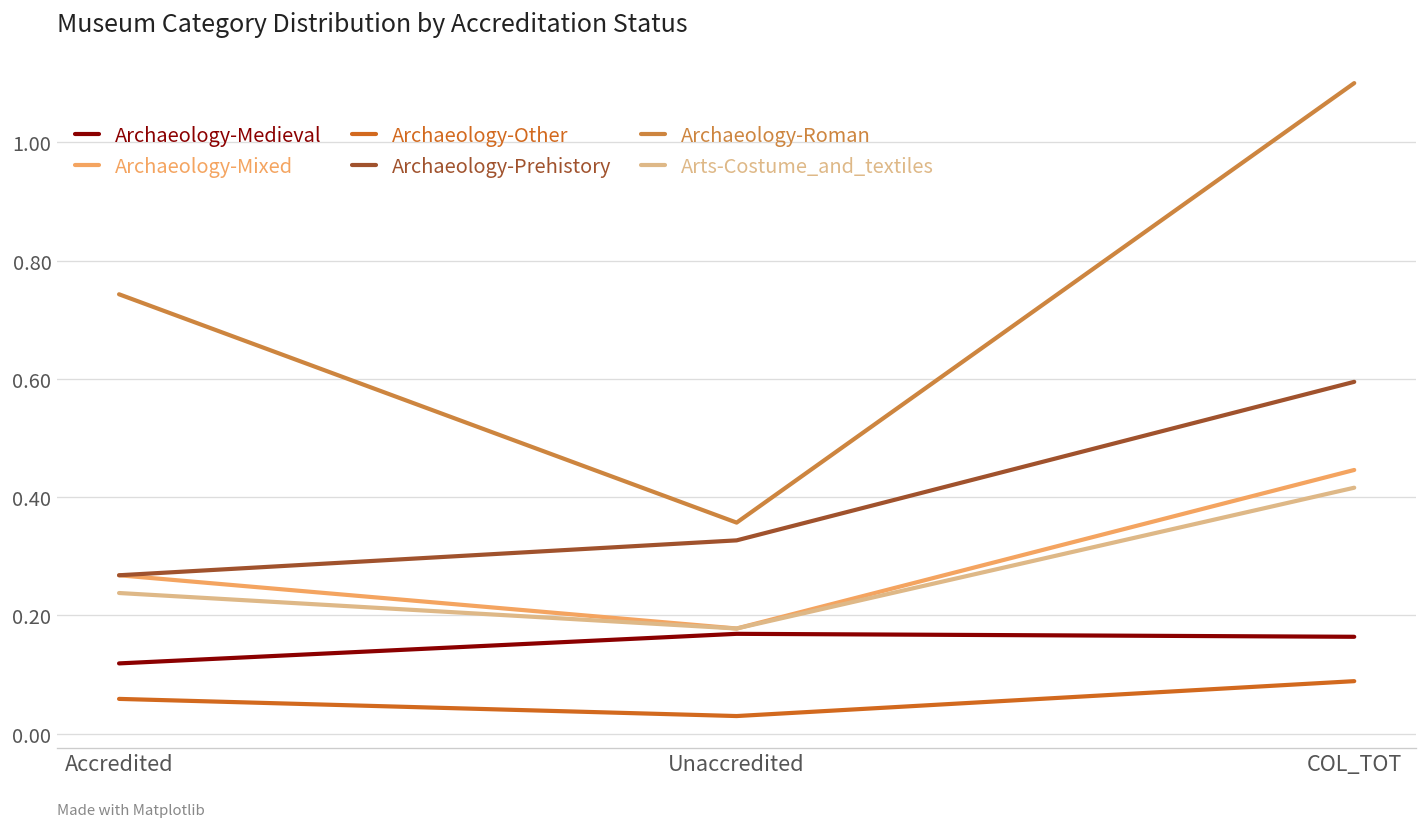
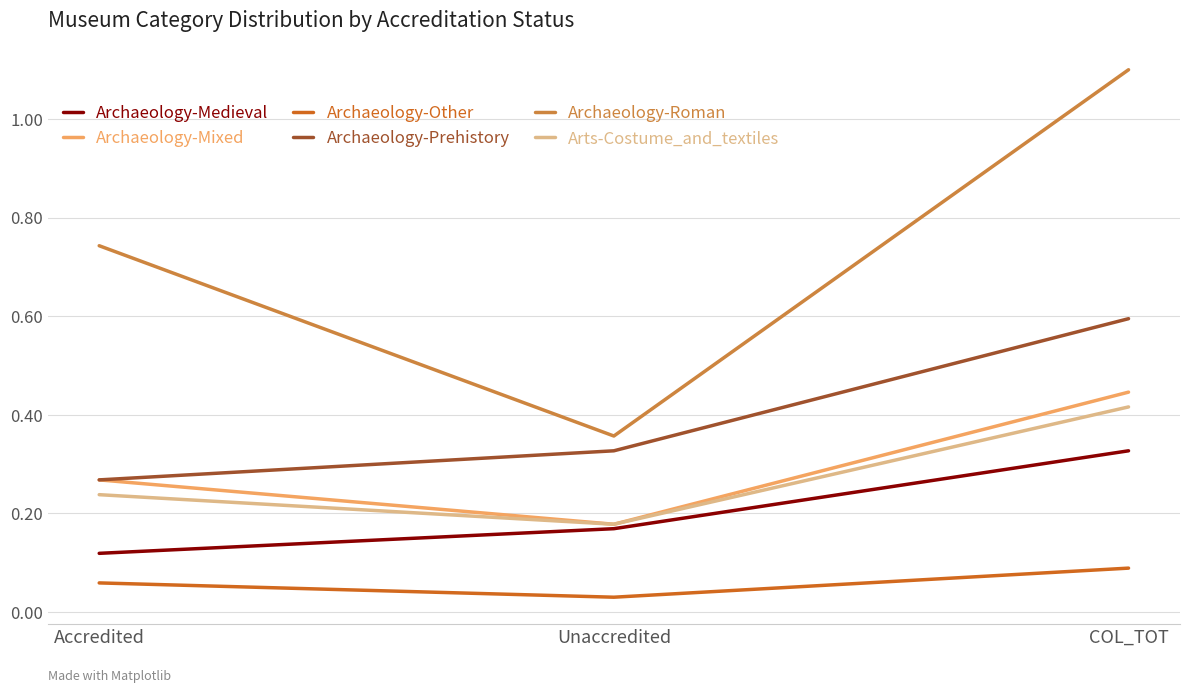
  {
    "Archaeology-Medieval": {
      "Accredited": 0.12,
      "Unaccredited": 0.17,
-     "COL_TOT": 0.16
+     "COL_TOT": 0.33
    }
  }
